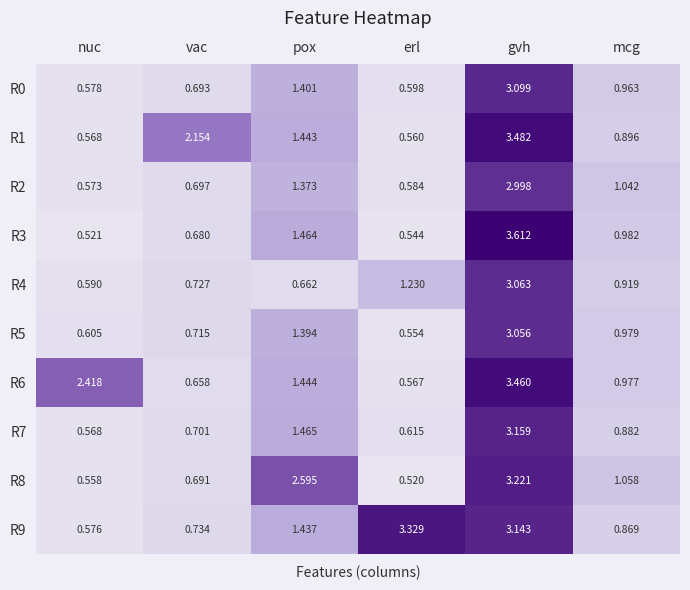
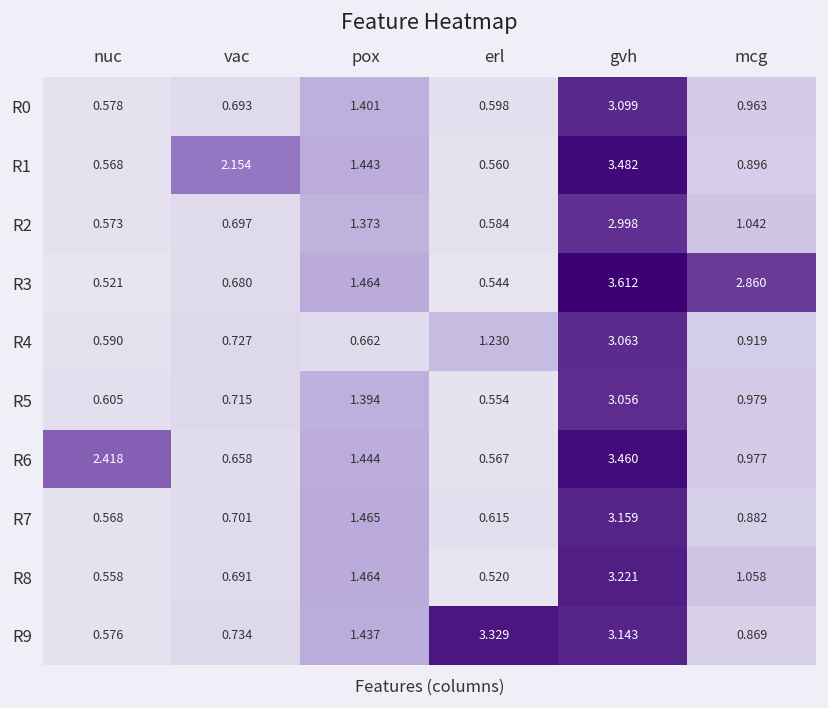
  {
    "R0": {
      "nuc": 0.578,
      "vac": 0.693,
      "pox": 1.401,
      "erl": 0.598,
      "gvh": 3.099,
      "mcg": 0.963
    },
    "R1": {
      "nuc": 0.568,
      "vac": 2.154,
      "pox": 1.443,
      "erl": 0.560,
      "gvh": 3.482,
      "mcg": 0.896
    },
    "R2": {
      "nuc": 0.573,
      "vac": 0.697,
      "pox": 1.373,
      "erl": 0.584,
      "gvh": 2.998,
      "mcg": 1.042
    },
    "R3": {
      "nuc": 0.521,
      "vac": 0.680,
      "pox": 1.464,
      "erl": 0.544,
      "gvh": 3.612,
-     "mcg": 0.982
+     "mcg": 2.860
    },
    "R4": {
      "nuc": 0.590,
      "vac": 0.727,
      "pox": 0.662,
      "erl": 1.230,
      "gvh": 3.063,
      "mcg": 0.919
    },
    "R5": {
      "nuc": 0.605,
      "vac": 0.715,
      "pox": 1.394,
      "erl": 0.554,
      "gvh": 3.056,
      "mcg": 0.979
    },
    "R6": {
      "nuc": 2.418,
      "vac": 0.658,
      "pox": 1.444,
      "erl": 0.567,
      "gvh": 3.460,
      "mcg": 0.977
    },
    "R7": {
      "nuc": 0.568,
      "vac": 0.701,
      "pox": 1.465,
      "erl": 0.615,
      "gvh": 3.159,
      "mcg": 0.882
    },
    "R8": {
      "nuc": 0.558,
      "vac": 0.691,
-     "pox": 2.595,
+     "pox": 1.464,
      "erl": 0.520,
      "gvh": 3.221,
      "mcg": 1.058
    },
    "R9": {
      "nuc": 0.576,
      "vac": 0.734,
      "pox": 1.437,
      "erl": 3.329,
      "gvh": 3.143,
      "mcg": 0.869
    }
  }
